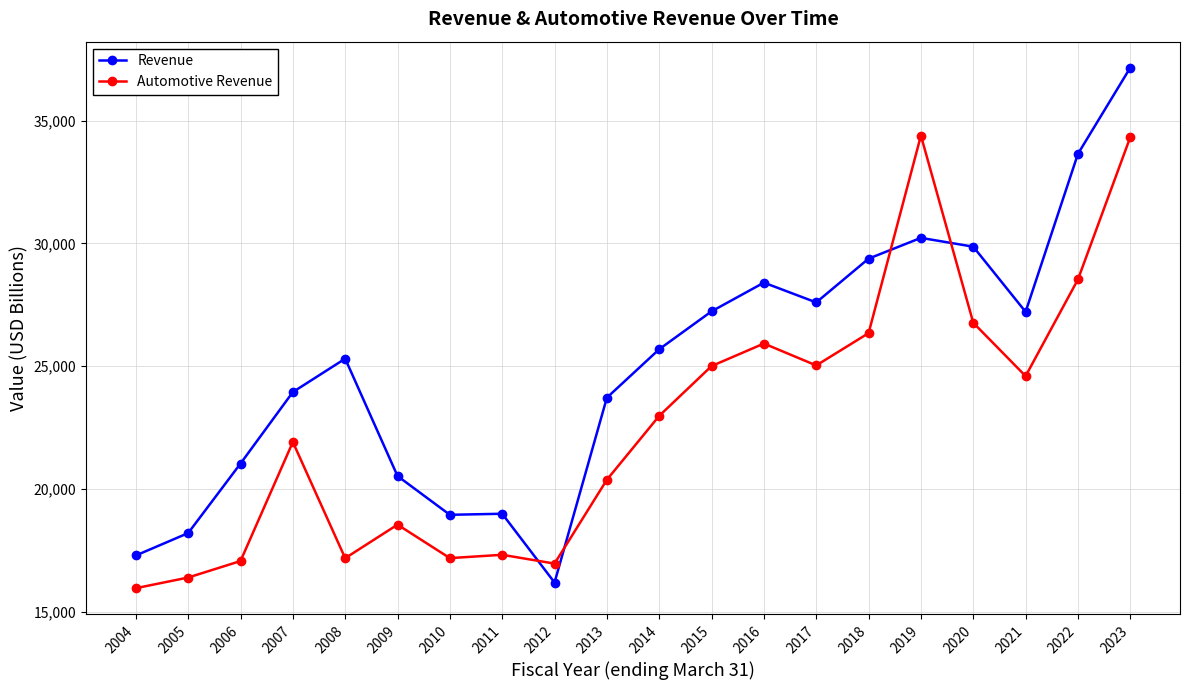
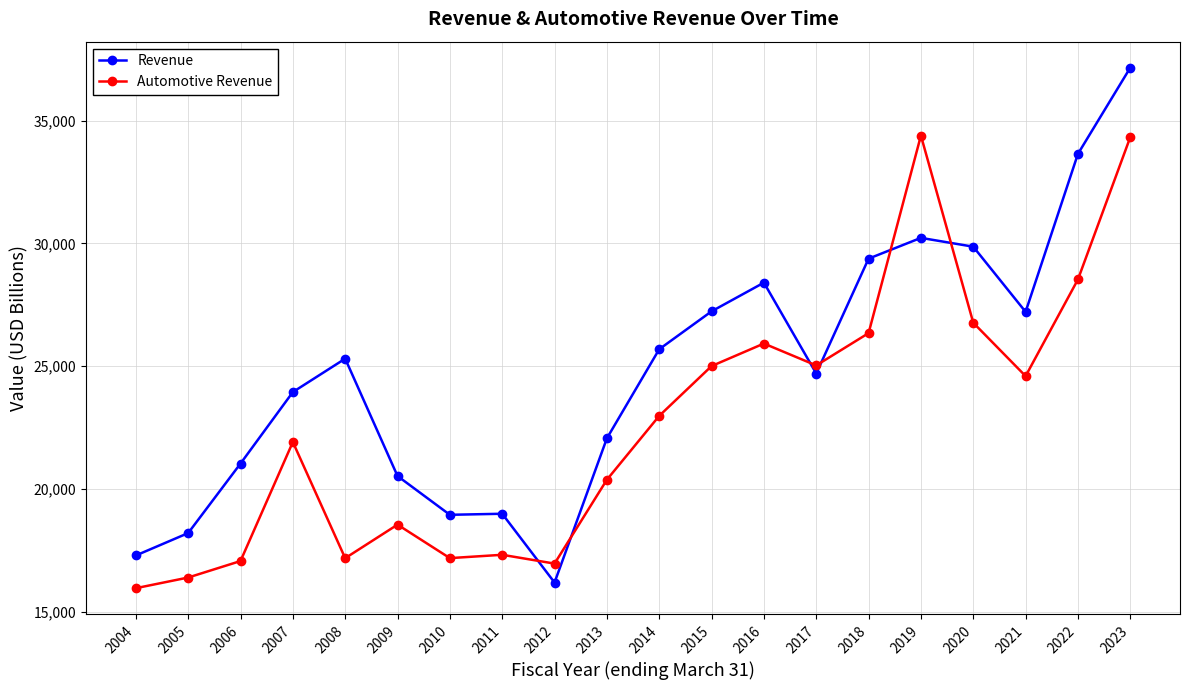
  {
    "Revenue": {
      "2004": "17,300",
      "2005": "18,200",
      "2006": "21,000",
      "2007": "23,900",
      "2008": "25,300",
      "2009": "20,500",
      "2010": "19,000",
      "2011": "19,000",
      "2012": "16,200",
-     "2013": "23,700",
+     "2013": "22,100",
      "2014": "25,700",
      "2015": "27,200",
      "2016": "28,400",
-     "2017": "27,600",
+     "2017": "24,700",
      "2018": "29,400",
      "2019": "30,200",
      "2020": "29,900",
      "2021": "27,200",
      "2022": "33,600",
      "2023": "37,200"
    },
    "Automotive Revenue": {
      "2004": "16,000",
      "2005": "16,400",
      "2006": "17,100",
      "2007": "21,900",
      "2008": "17,200",
      "2009": "18,600",
      "2010": "17,200",
      "2011": "17,300",
      "2012": "17,000",
      "2013": "20,400",
      "2014": "23,000",
      "2015": "25,000",
      "2016": "25,900",
      "2017": "25,000",
      "2018": "26,300",
      "2019": "34,400",
      "2020": "26,800",
      "2021": "24,600",
      "2022": "28,500",
      "2023": "34,300"
    }
  }
